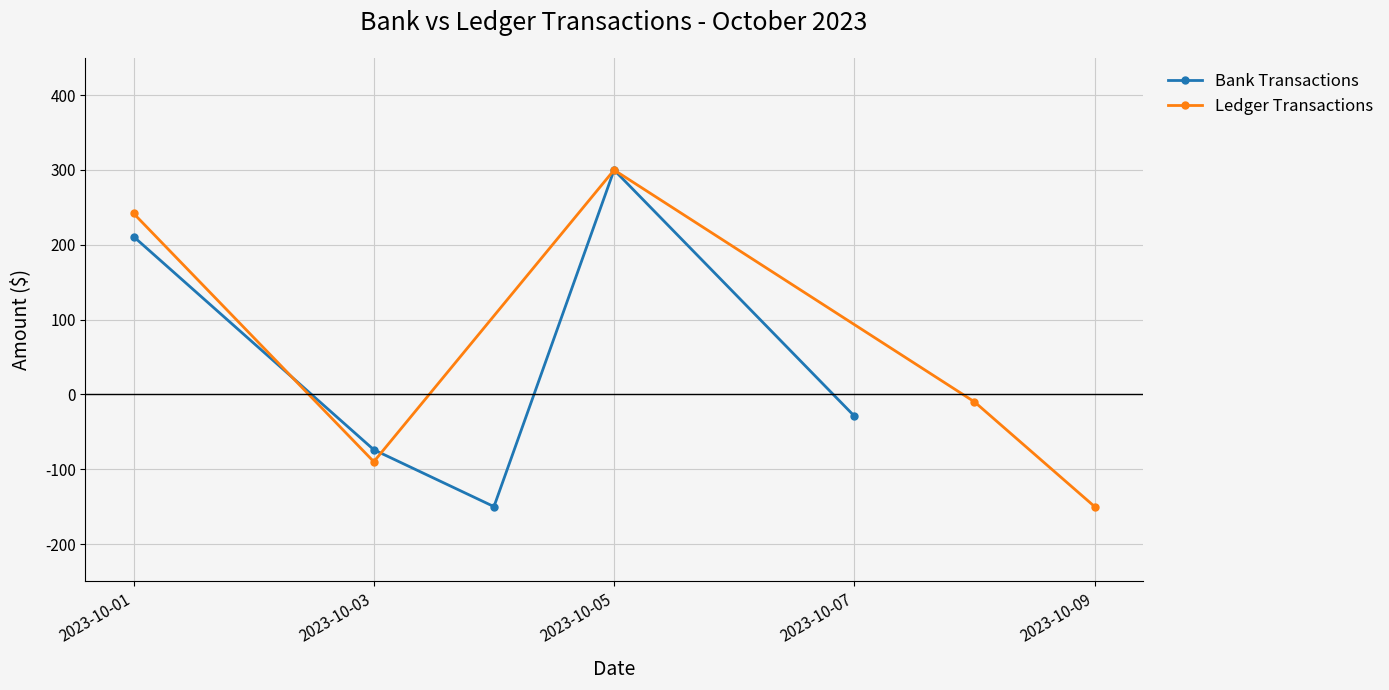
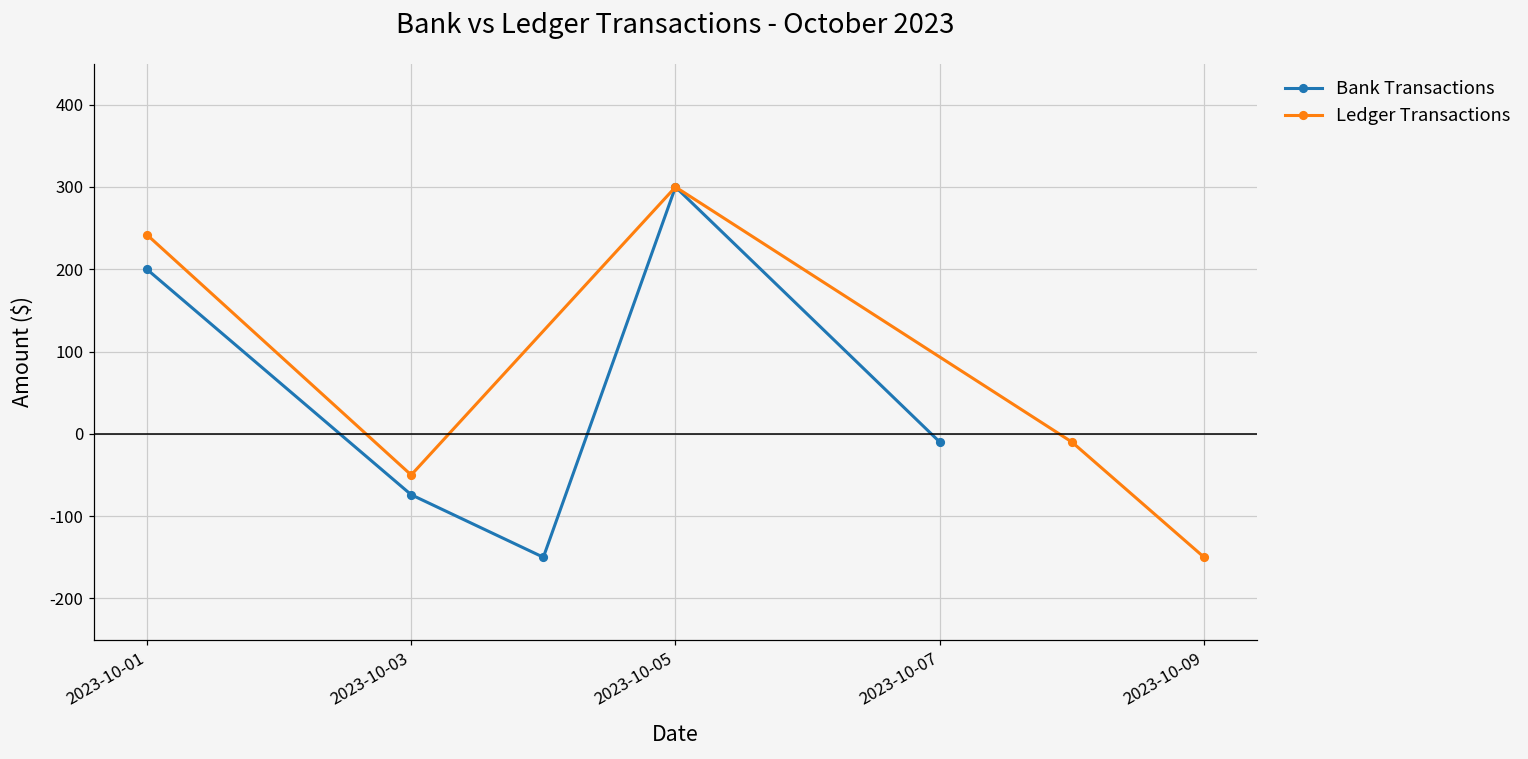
  {
    "Bank Transactions": {
-     "2023-10-01": 210,
+     "2023-10-01": 200,
      "2023-10-03": -70,
-     "2023-10-07": -30
+     "2023-10-07": -10
    },
    "Ledger Transactions": {
      "2023-10-01": 240,
-     "2023-10-03": -90,
+     "2023-10-03": -50,
      "2023-10-09": -150
    }
  }
